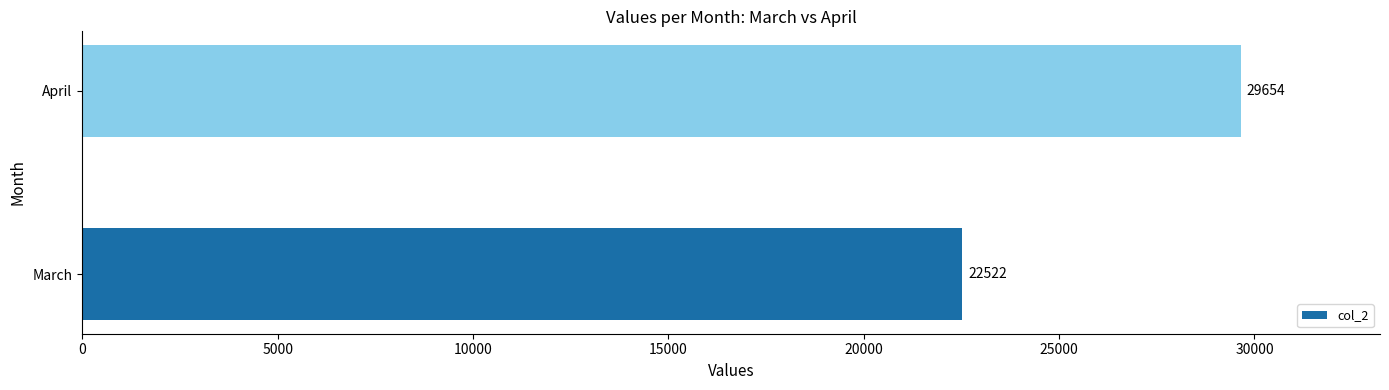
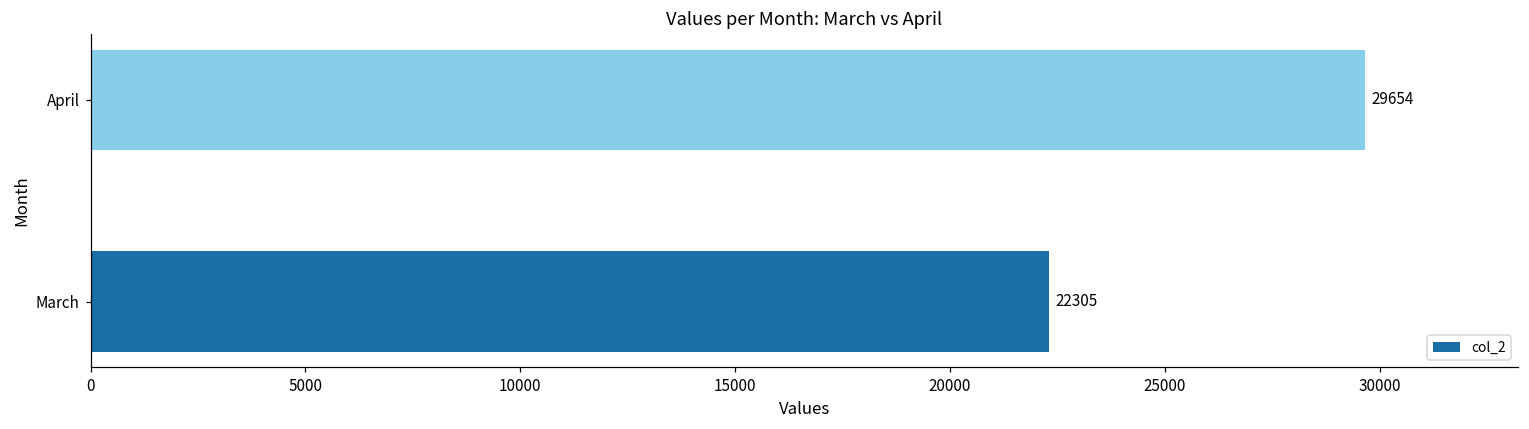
  {
    "April": 29654,
-   "March": 22522
+   "March": 22305
  }
